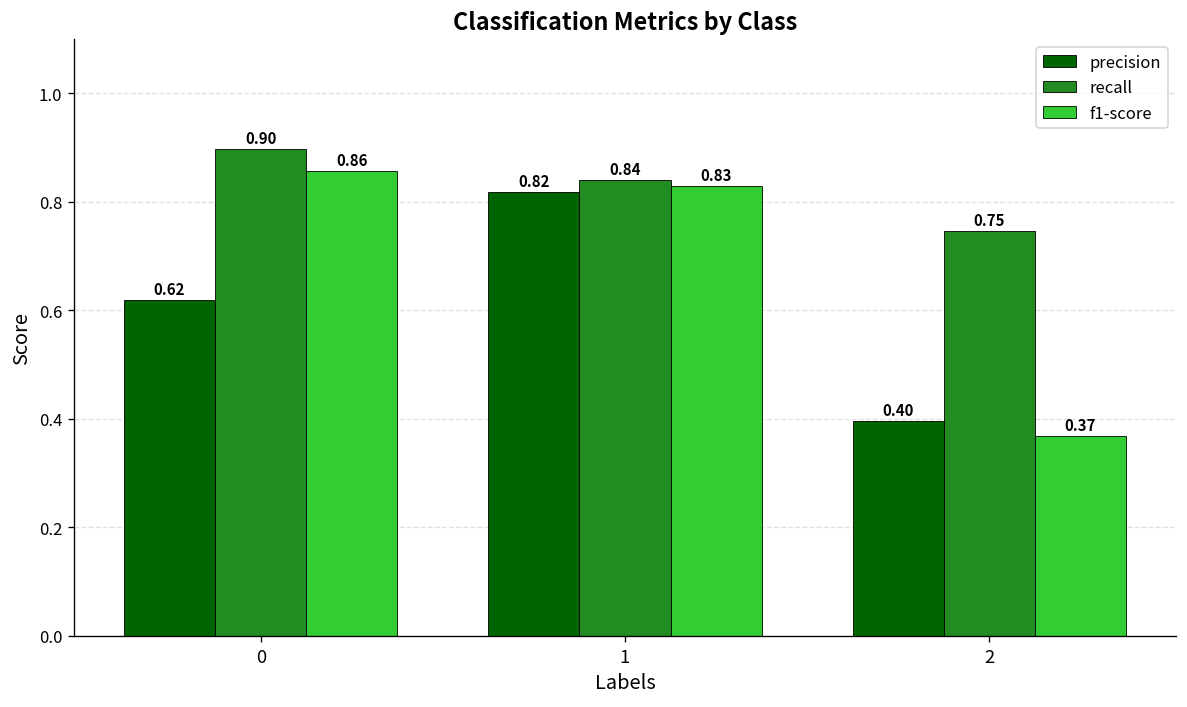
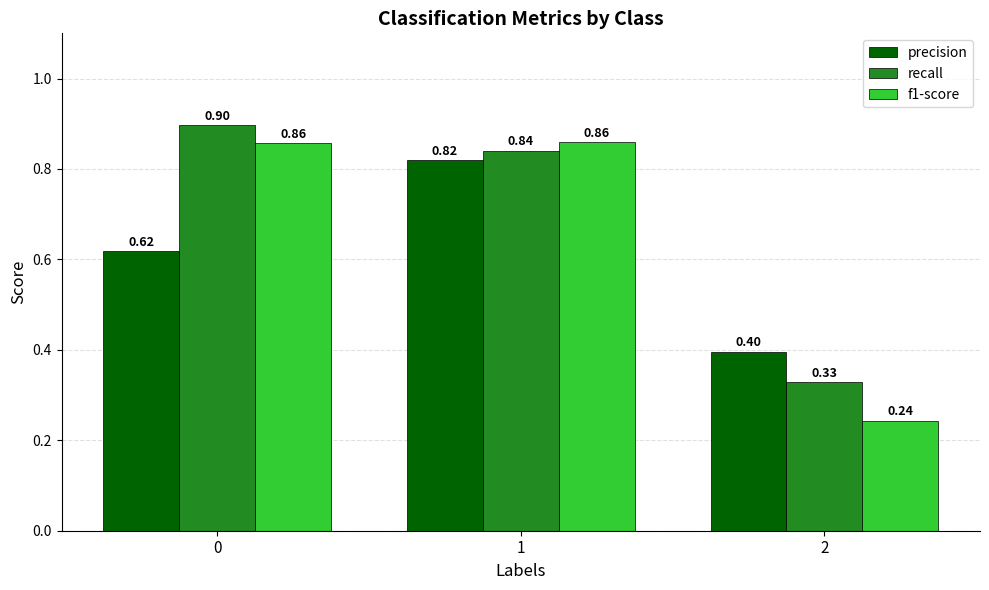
  {
    "precision": {
      "0": 0.62,
      "1": 0.82,
      "2": 0.40
    },
    "recall": {
      "0": 0.90,
      "1": 0.84,
-     "2": 0.75
+     "2": 0.33
    },
    "f1-score": {
      "0": 0.86,
-     "1": 0.83,
-     "2": 0.37
+     "1": 0.86,
+     "2": 0.24
    }
  }
